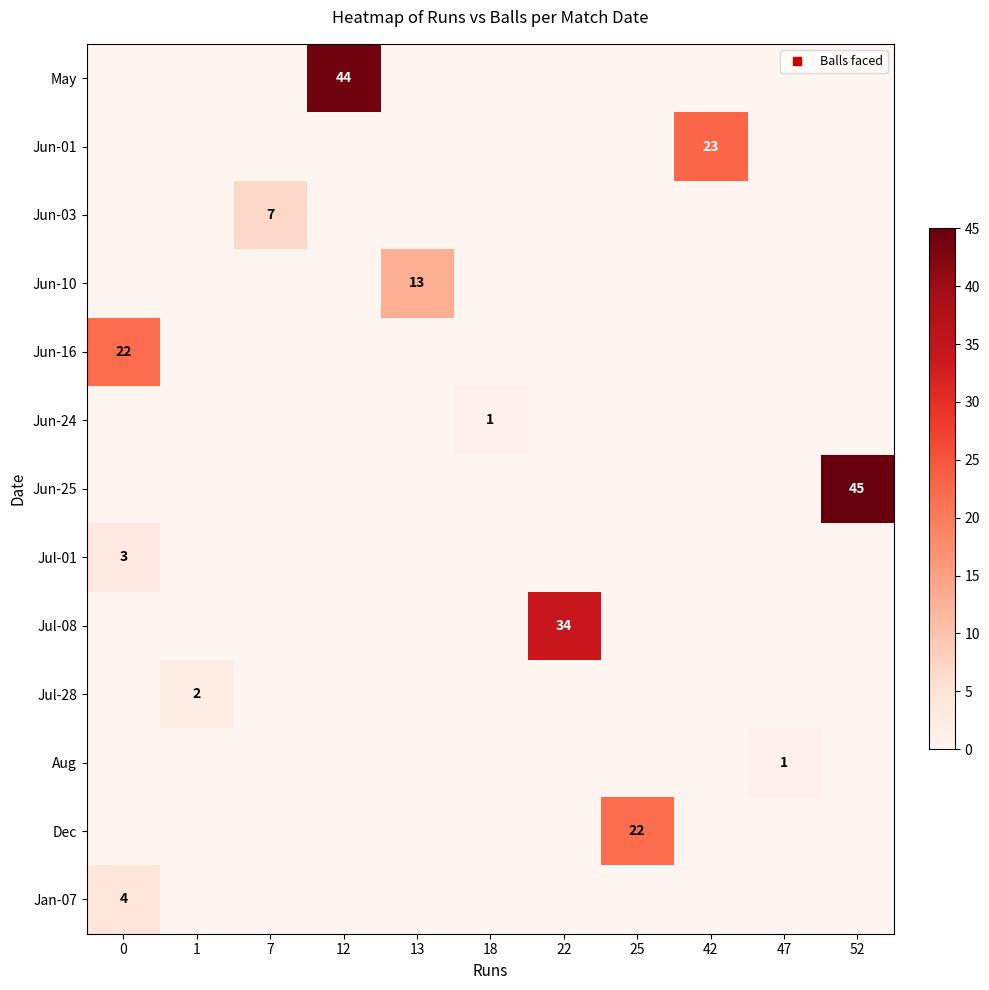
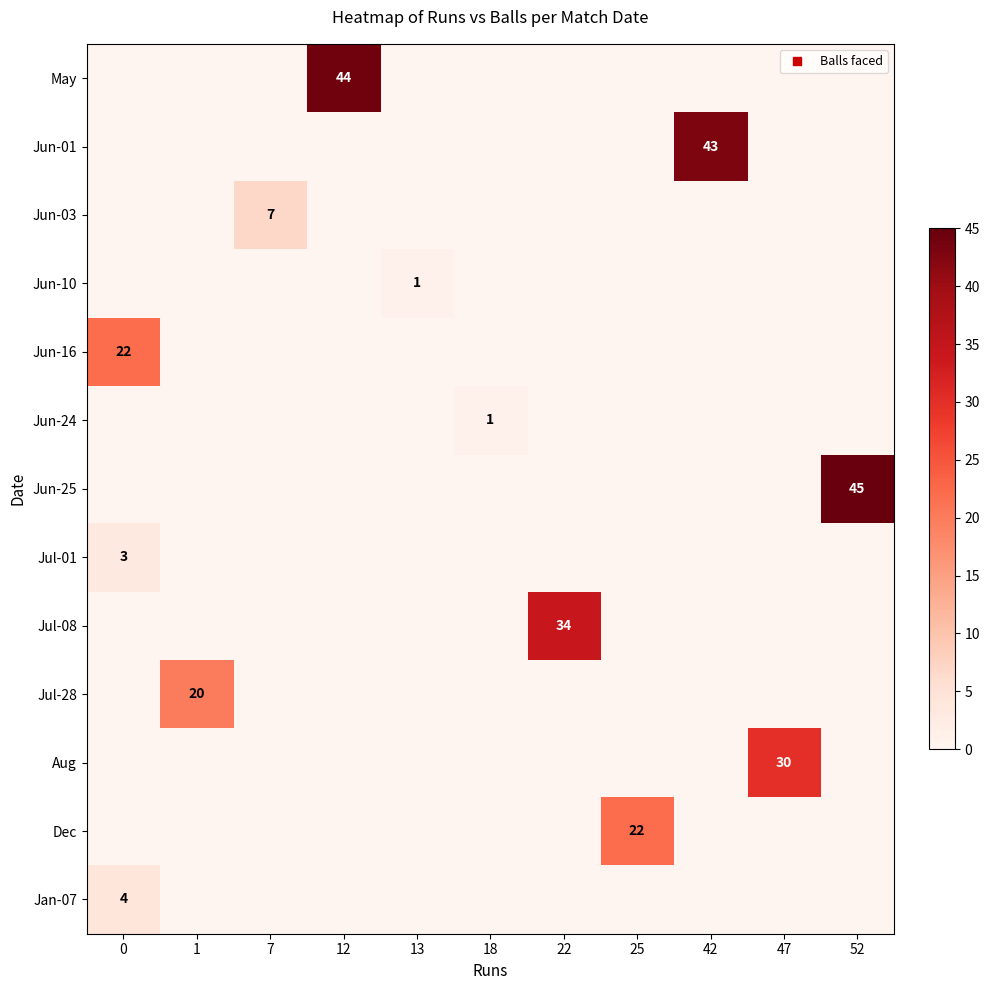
  {
    "May": {
      "12": 44
    },
    "Jun-01": {
-     "42": 23
+     "42": 43
    },
    "Jun-03": {
      "7": 7
    },
    "Jun-10": {
-     "13": 13
+     "13": 1
    },
    "Jun-16": {
      "0": 22
    },
    "Jun-24": {
      "18": 1
    },
    "Jun-25": {
      "52": 45
    },
    "Jul-01": {
      "0": 3
    },
    "Jul-08": {
      "22": 34
    },
    "Jul-28": {
-     "1": 2
+     "1": 20
    },
    "Aug": {
-     "47": 1
+     "47": 30
    },
    "Dec": {
      "25": 22
    },
    "Jan-07": {
      "0": 4
    }
  }
